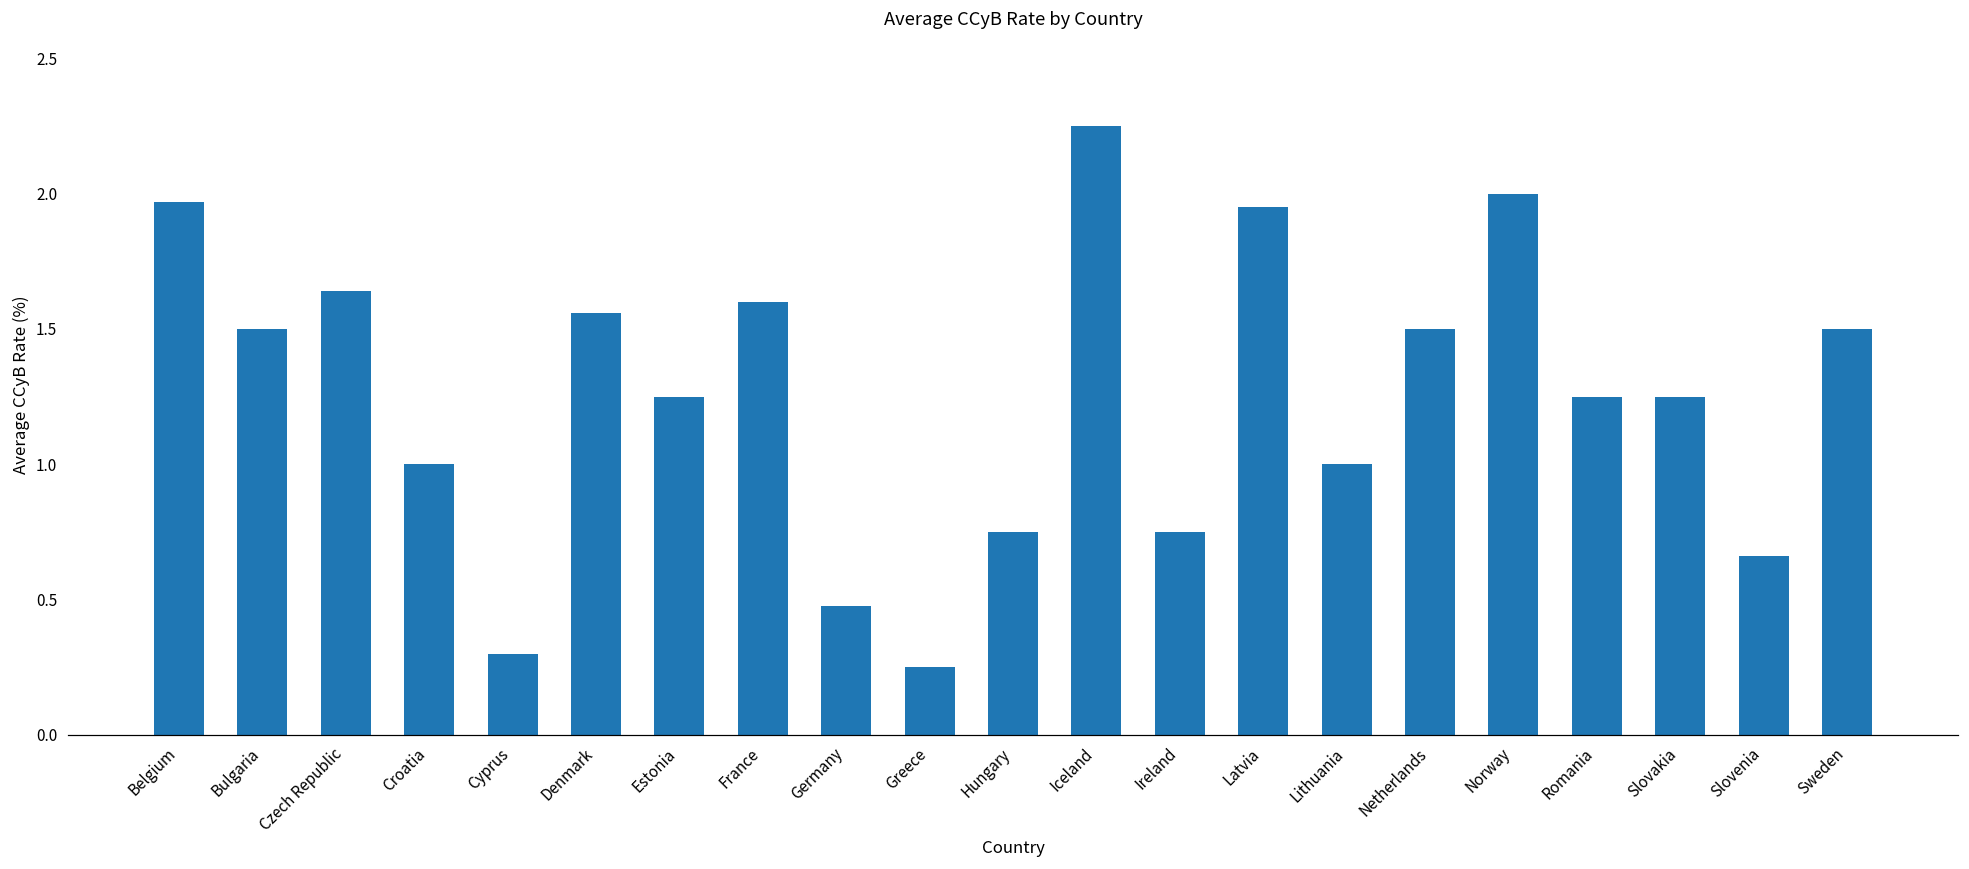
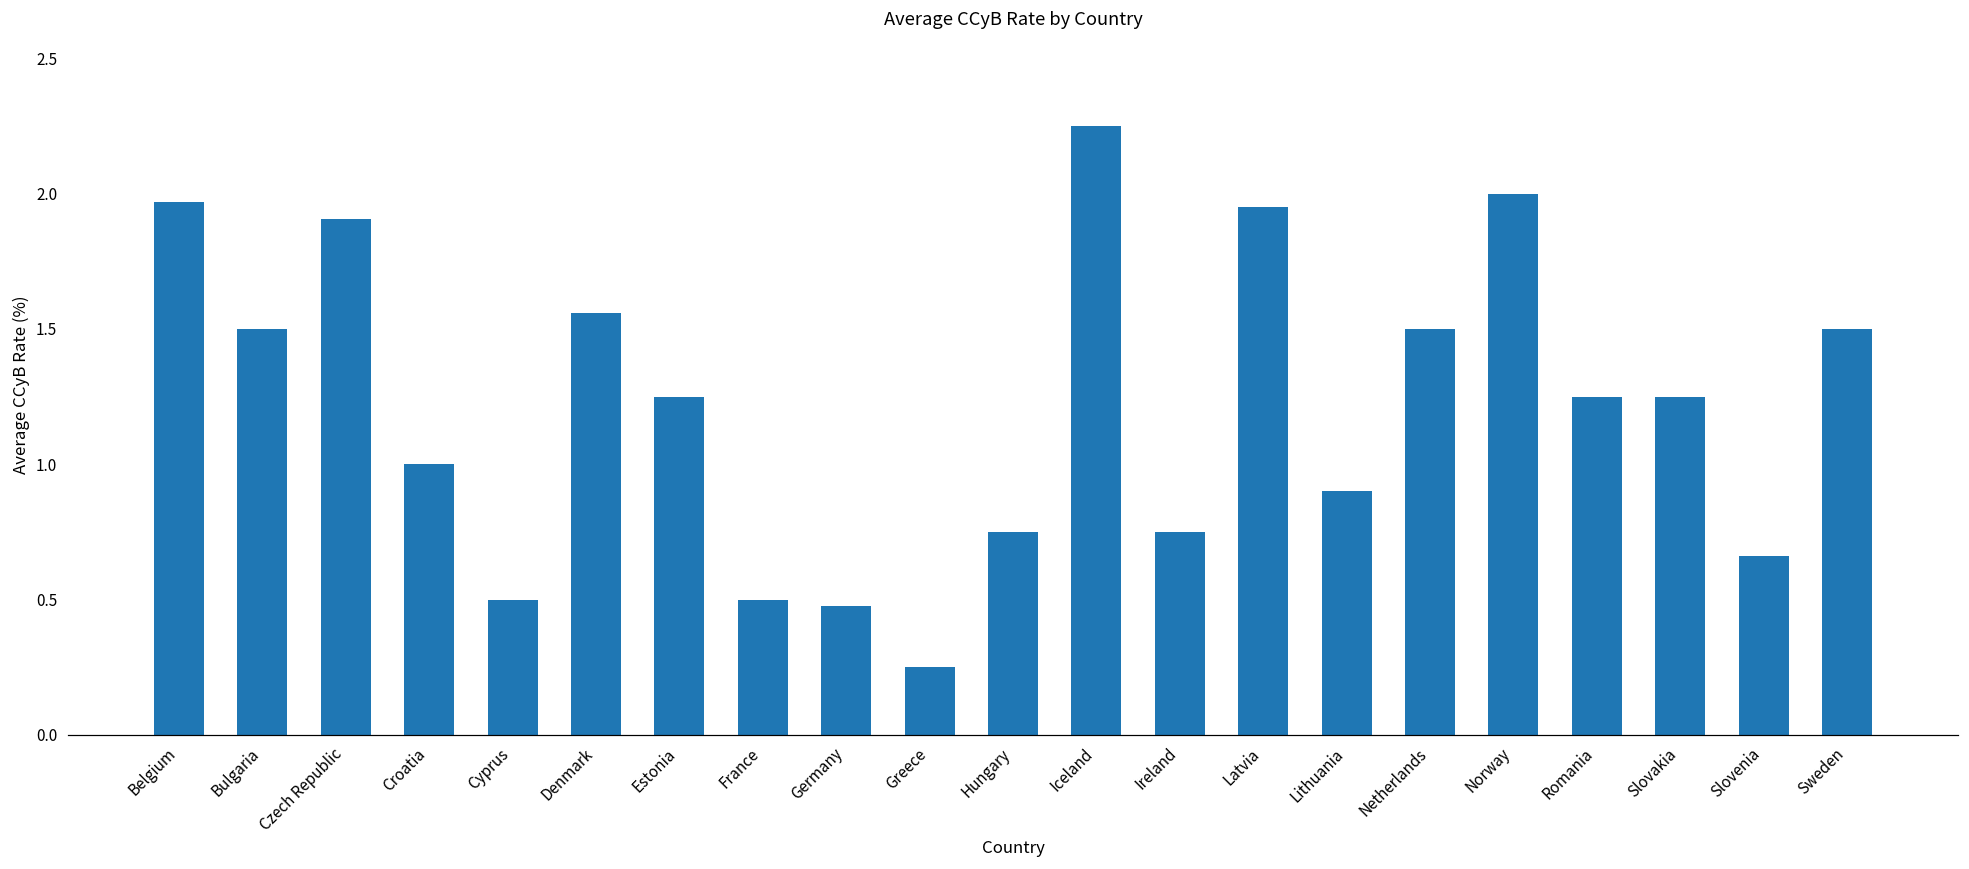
  {
    "Belgium": 1.97,
    "Bulgaria": 1.50,
-   "Czech Republic": 1.64,
+   "Czech Republic": 1.91,
    "Croatia": 1.00,
-   "Cyprus": 0.3,
+   "Cyprus": 0.5,
    "Denmark": 1.56,
    "Estonia": 1.25,
-   "France": 1.6,
+   "France": 0.5,
    "Germany": 0.48,
    "Greece": 0.25,
    "Hungary": 0.75,
    "Iceland": 2.25,
    "Ireland": 0.75,
    "Latvia": 1.95,
-   "Lithuania": 1.0,
+   "Lithuania": 0.9,
    "Netherlands": 1.50,
    "Norway": 2.00,
    "Romania": 1.25,
    "Slovakia": 1.25,
    "Slovenia": 0.66,
    "Sweden": 1.50
  }
